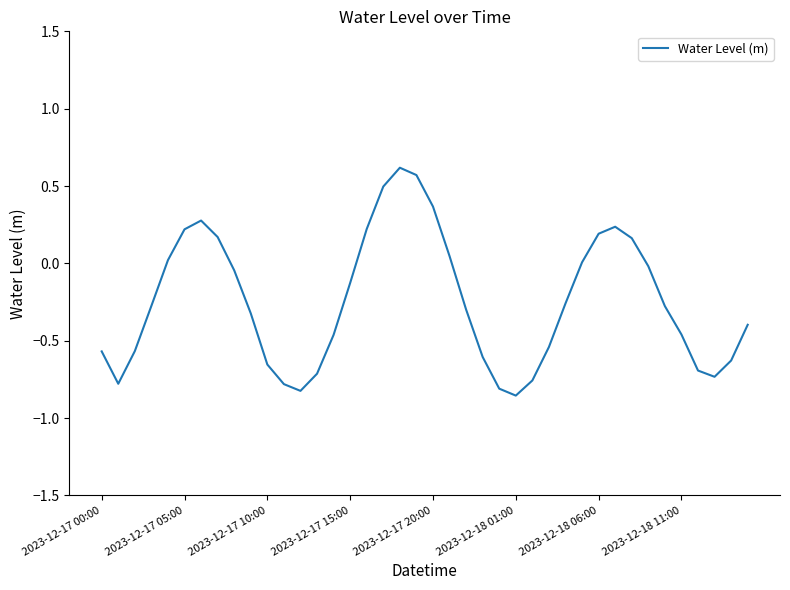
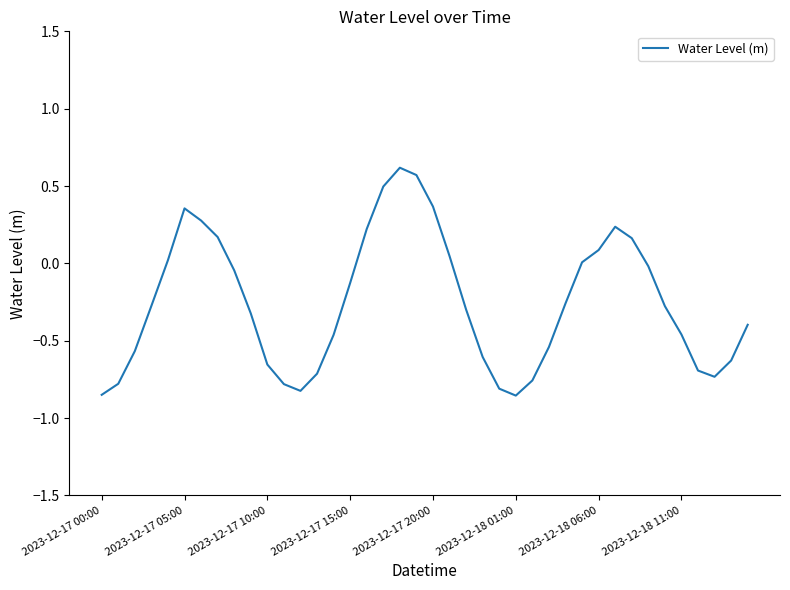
  {
-   "2023-12-17 00:00": -0.57,
-   "2023-12-17 05:00": 0.22,
+   "2023-12-17 00:00": -0.85,
+   "2023-12-17 05:00": 0.36,
    "2023-12-17 10:00": -0.65,
    "2023-12-17 15:00": -0.13,
    "2023-12-17 20:00": 0.37,
    "2023-12-18 01:00": -0.85,
-   "2023-12-18 06:00": 0.19,
+   "2023-12-18 06:00": 0.09,
    "2023-12-18 11:00": -0.46
  }
